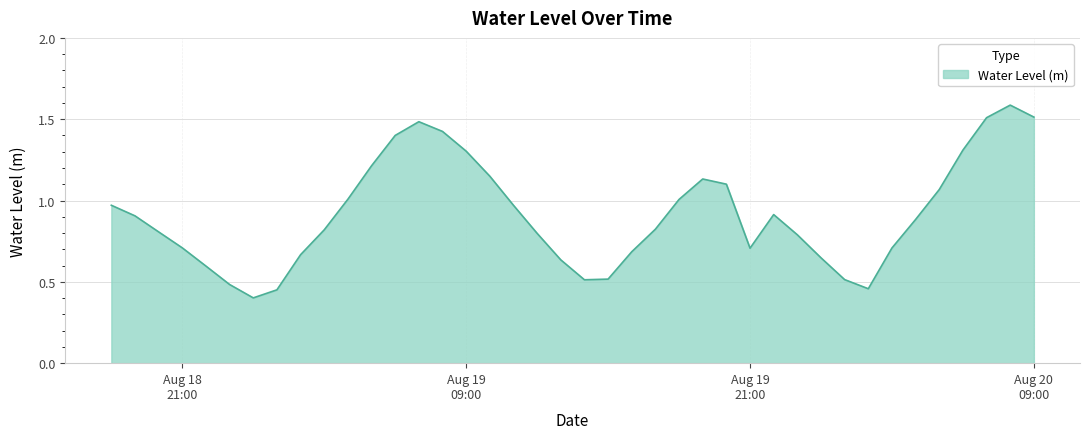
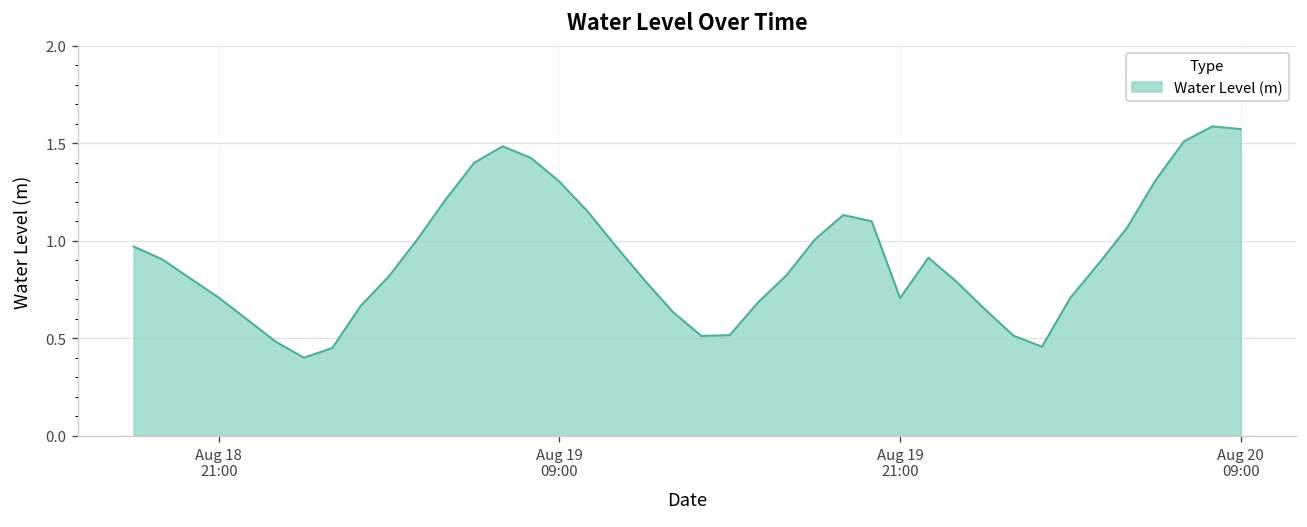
  {
    "Aug 18 21:00": 0.71,
    "Aug 19 09:00": 1.30,
    "Aug 19 21:00": 0.71,
-   "Aug 20 09:00": 1.51
+   "Aug 20 09:00": 1.57
  }
